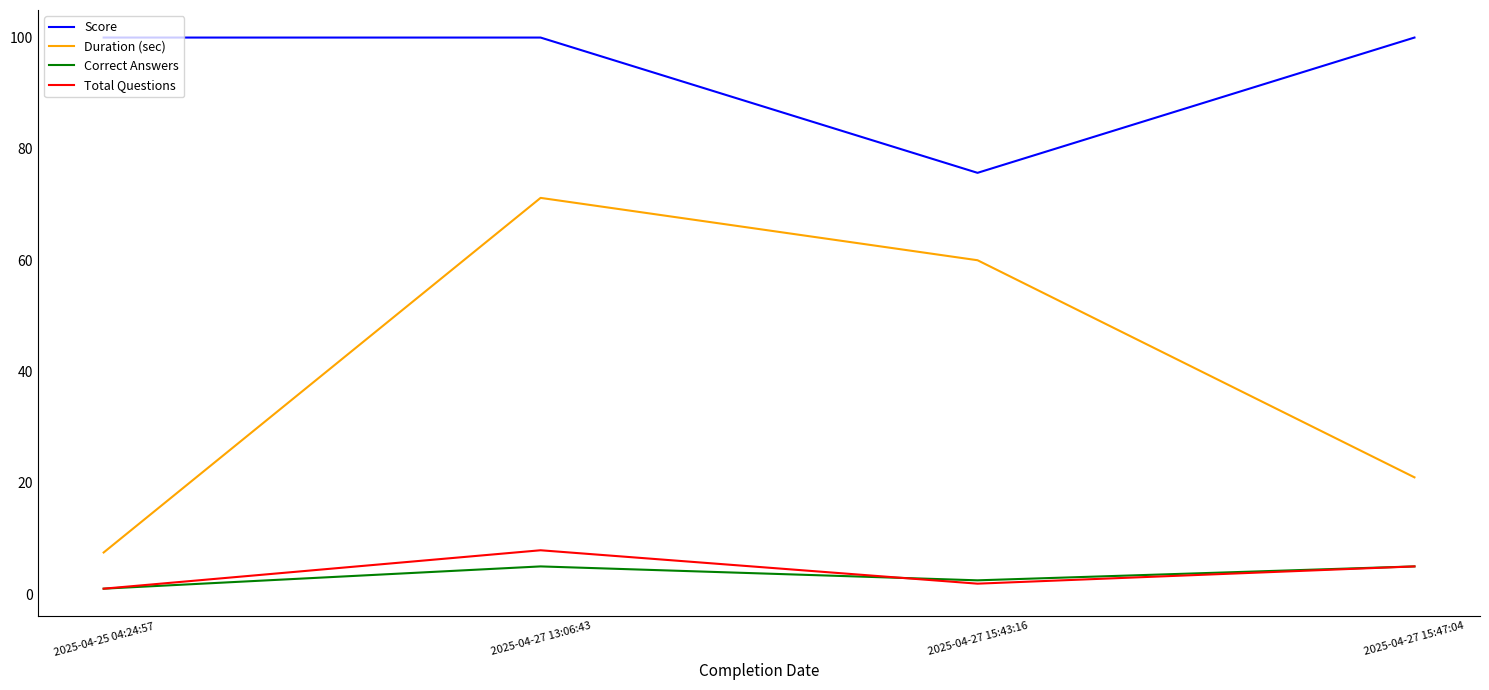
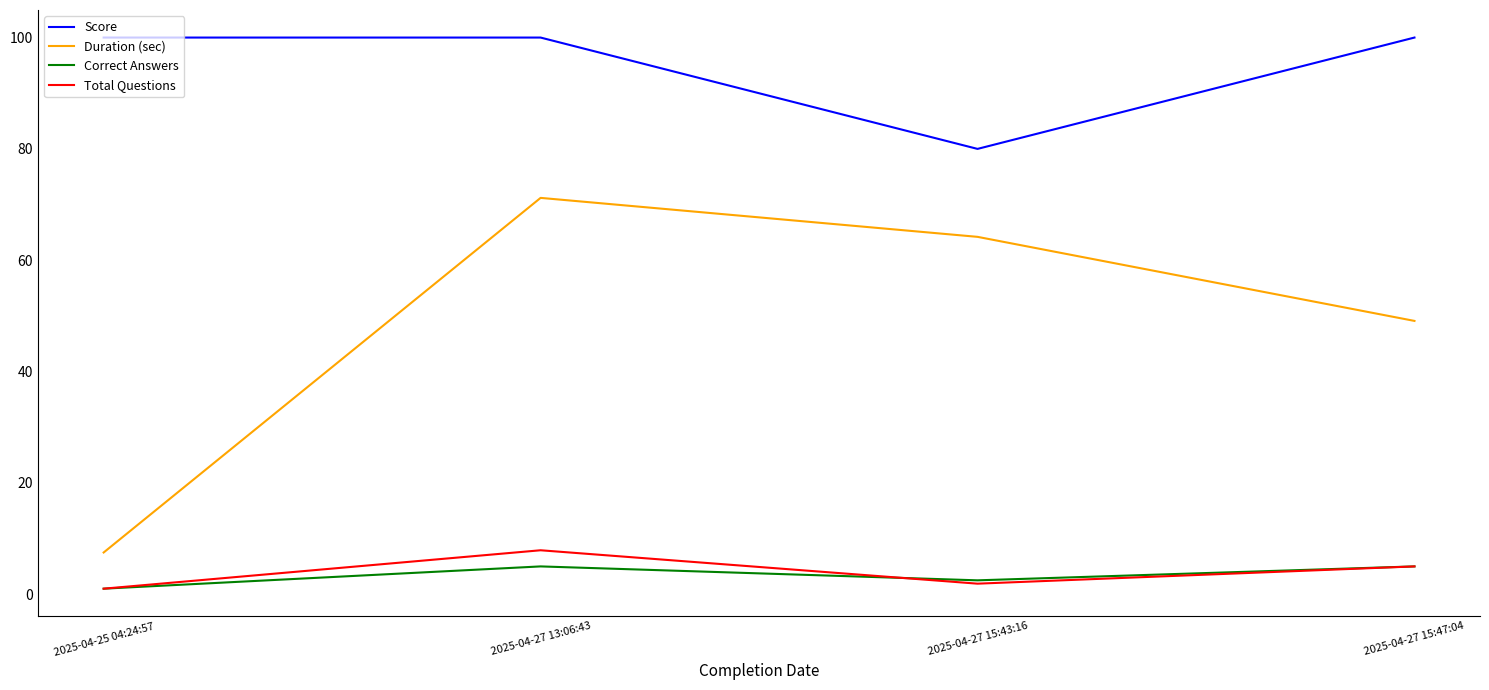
  {
    "Score": {
      "2025-04-27 13:06:43": 100,
-     "2025-04-27 15:43:16": 76,
+     "2025-04-27 15:43:16": 80,
      "2025-04-27 15:47:04": 100
    },
    "Duration (sec)": {
      "2025-04-25 04:24:57": 8,
      "2025-04-27 13:06:43": 71,
-     "2025-04-27 15:43:16": 60,
-     "2025-04-27 15:47:04": 21
+     "2025-04-27 15:43:16": 64,
+     "2025-04-27 15:47:04": 49
    },
    "Correct Answers": {
      "2025-04-27 13:06:43": 5,
      "2025-04-27 15:43:16": 3
    },
    "Total Questions": {
      "2025-04-27 13:06:43": 8,
      "2025-04-27 15:43:16": 2
    }
  }
